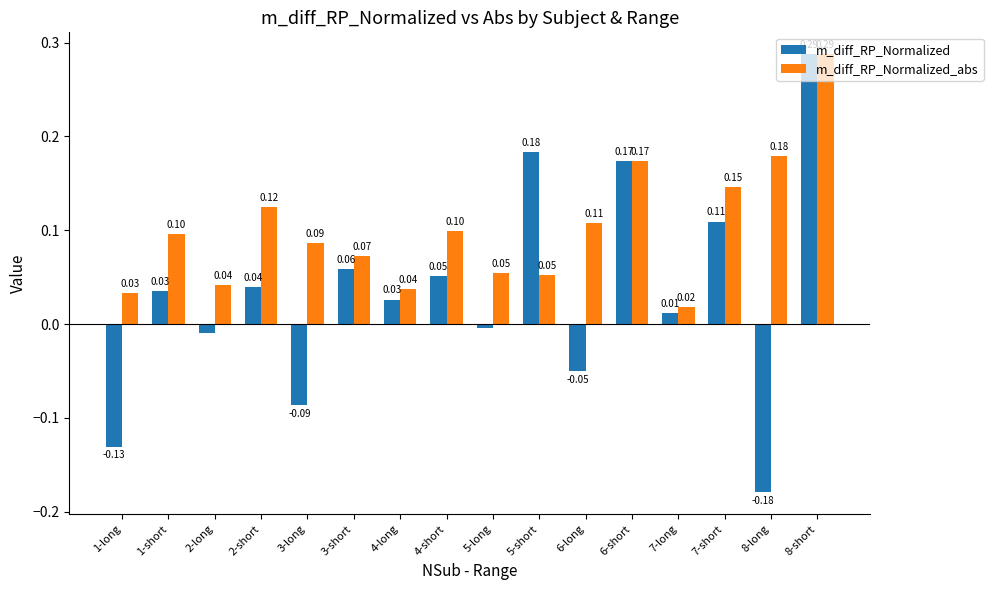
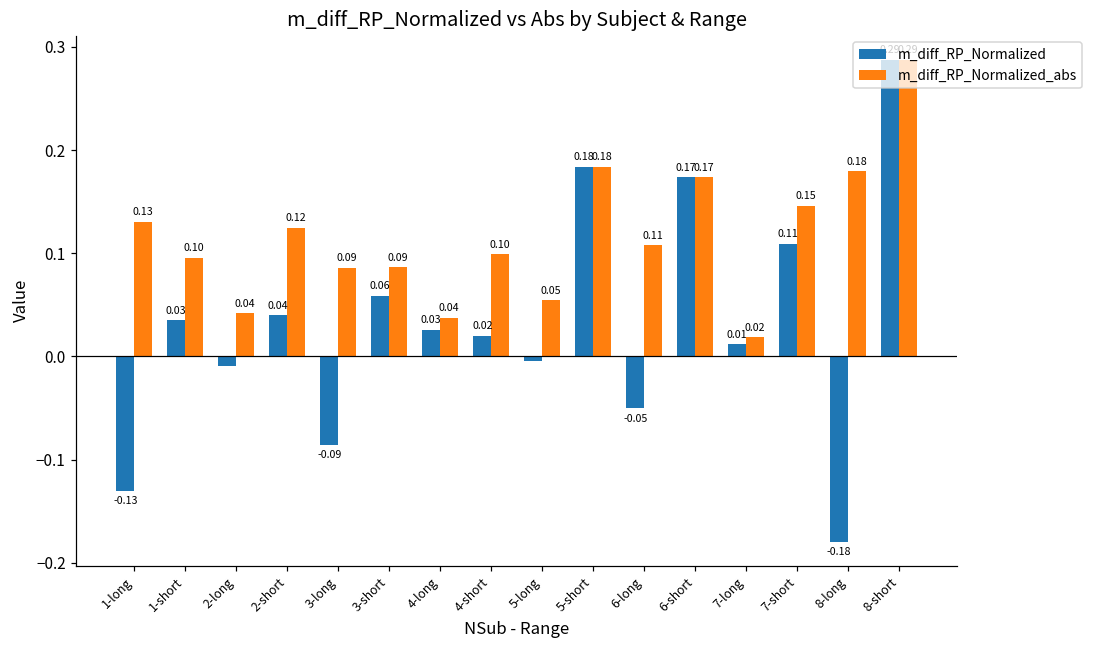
  {
    "m_diff_RP_Normalized": {
      "1-long": -0.13,
      "1-short": 0.03,
      "2-short": 0.04,
      "3-long": -0.09,
      "3-short": 0.06,
      "4-long": 0.03,
-     "4-short": 0.05,
+     "4-short": 0.02,
      "6-long": -0.05,
      "7-long": 0.01,
      "7-short": 0.11,
      "8-long": -0.18
    },
    "m_diff_RP_Normalized_abs": {
-     "1-long": 0.03,
+     "1-long": 0.13,
      "1-short": 0.10,
      "2-long": 0.04,
      "2-short": 0.12,
      "3-long": 0.09,
-     "3-short": 0.07,
+     "3-short": 0.09,
      "4-long": 0.04,
      "4-short": 0.10,
      "5-long": 0.05,
-     "5-short": 0.05,
+     "5-short": 0.18,
      "6-long": 0.11,
      "7-long": 0.02,
      "7-short": 0.15,
      "8-long": 0.18
    }
  }
